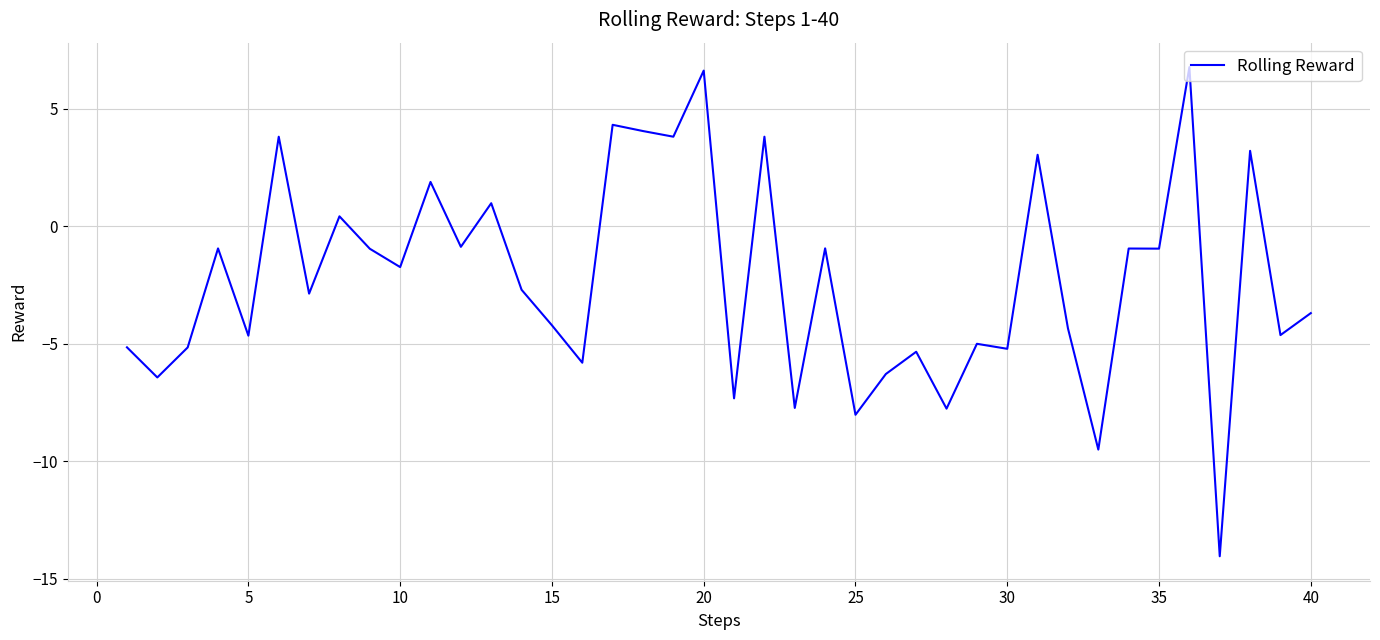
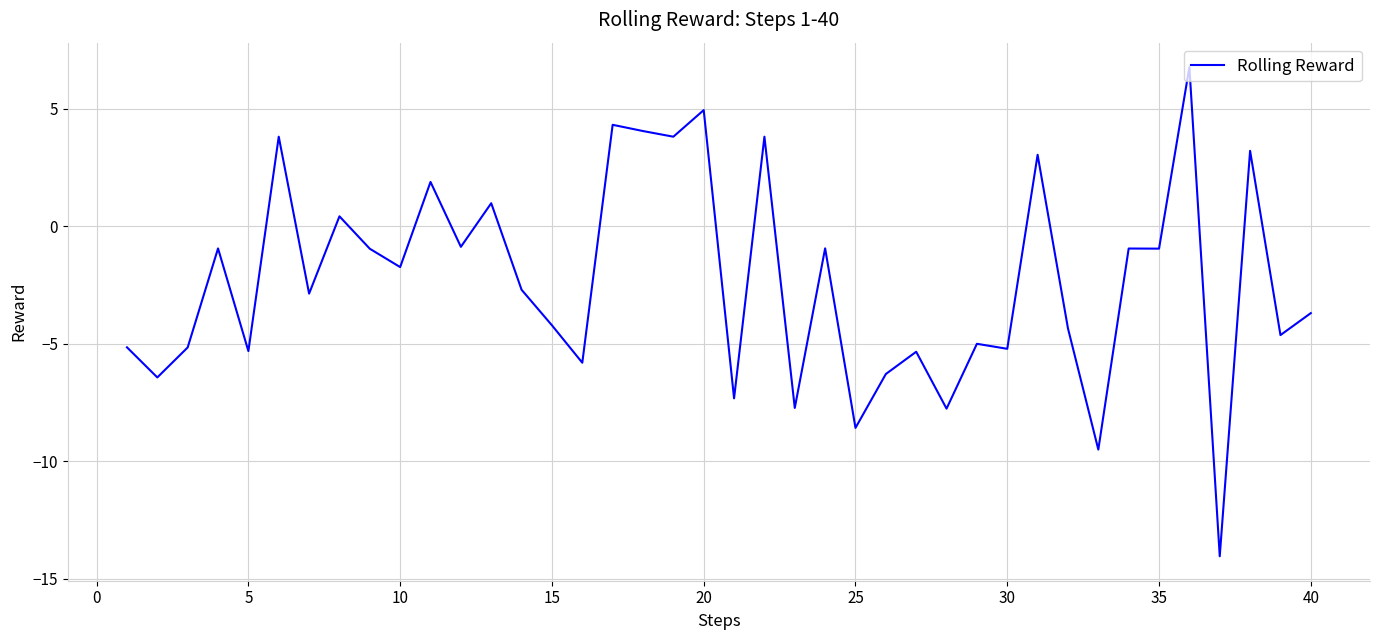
  {
-   "5": -4.7,
+   "5": -5.3,
    "10": -1.7,
    "15": -4.2,
-   "20": 6.6,
-   "25": -8.0,
+   "20": 4.9,
+   "25": -8.6,
    "30": -5.2,
    "35": -1.0,
    "40": -3.7
  }
